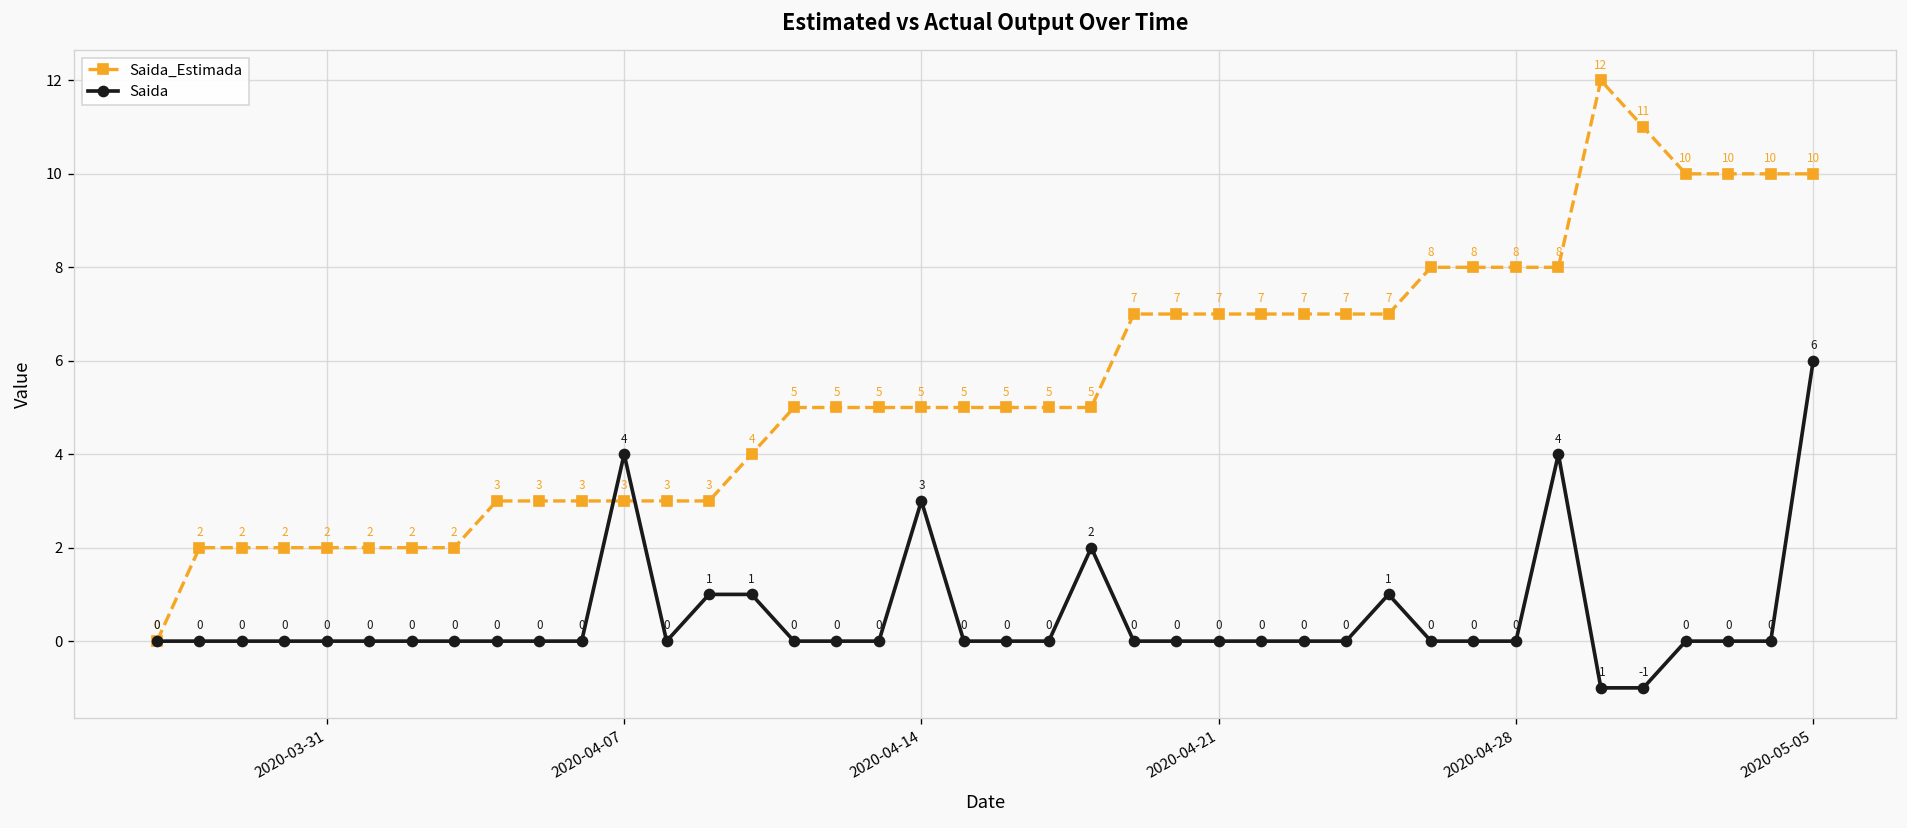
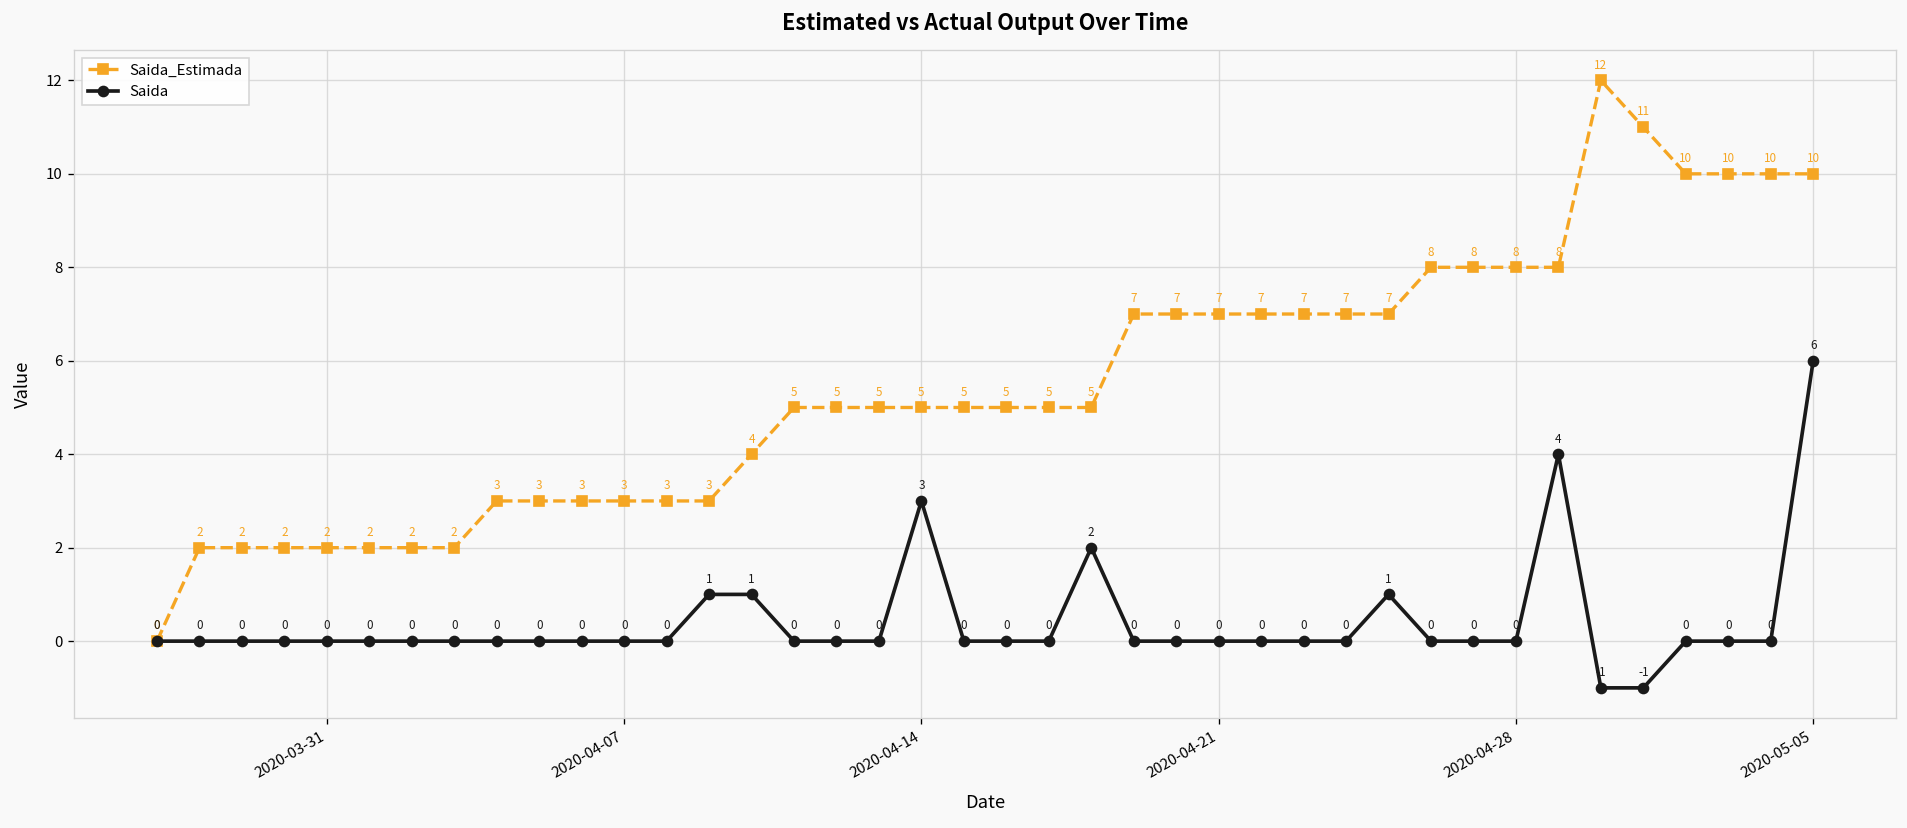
  {
    "Saida_Estimada": {
      "2020-03-31": 2,
      "2020-04-07": 3,
      "2020-04-14": 5,
      "2020-04-21": 7,
      "2020-04-28": 8,
      "2020-05-05": 10
    },
    "Saida": {
      "2020-03-31": 0,
-     "2020-04-07": 4,
+     "2020-04-07": 0,
      "2020-04-14": 3,
      "2020-04-21": 0,
      "2020-04-28": 0,
      "2020-05-05": 6
    }
  }
